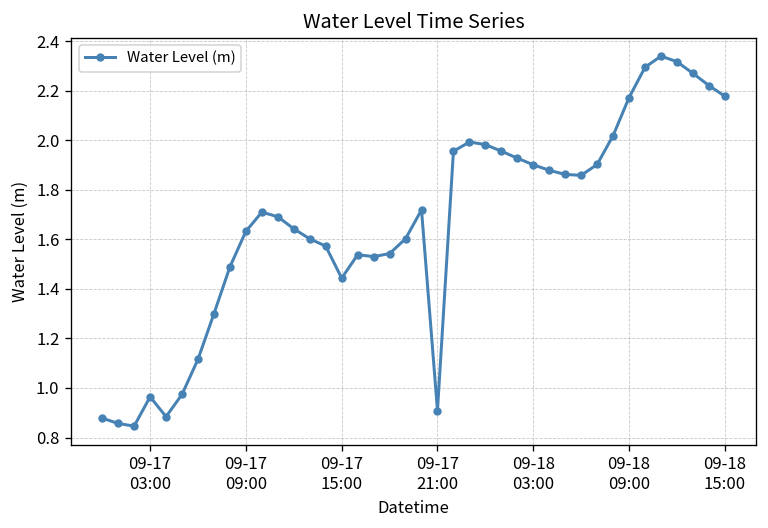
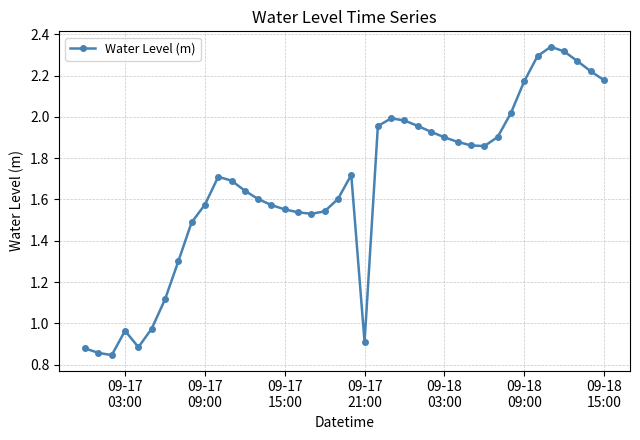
  {
    "09-17 03:00": 0.96,
-   "09-17 09:00": 1.63,
-   "09-17 15:00": 1.44,
+   "09-17 09:00": 1.57,
+   "09-17 15:00": 1.55,
    "09-17 21:00": 0.91,
    "09-18 03:00": 1.90,
    "09-18 09:00": 2.17,
    "09-18 15:00": 2.18
  }
